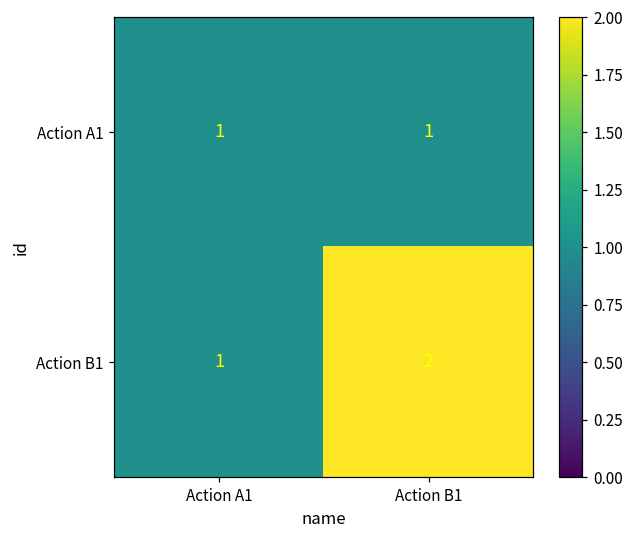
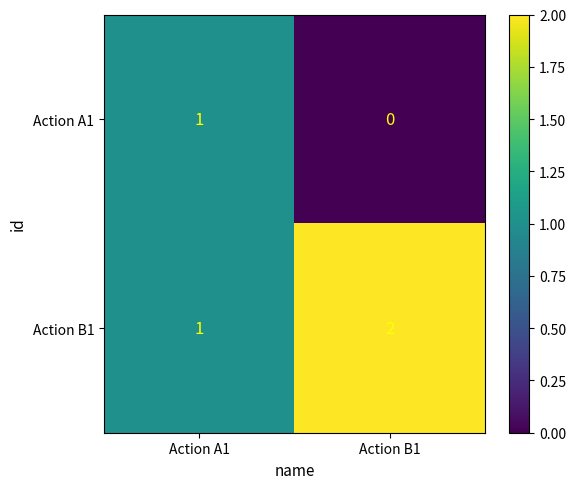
  {
    "Action A1": {
      "Action A1": 1,
-     "Action B1": 1
+     "Action B1": 0
    },
    "Action B1": {
      "Action A1": 1
    }
  }
